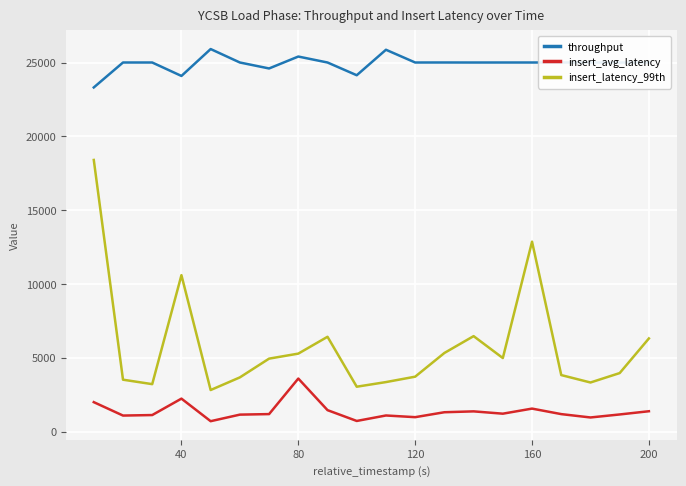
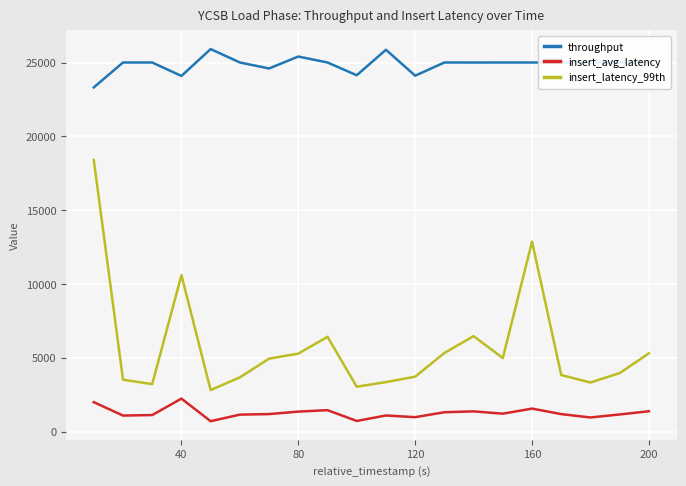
  {
    "throughput": {
      "40": 24100,
      "80": 25400,
-     "120": 25000,
+     "120": 24100,
      "160": 25000
    },
    "insert_avg_latency": {
      "40": 2200,
-     "80": 3600,
+     "80": 1400,
      "120": 1000,
      "160": 1600,
      "200": 1400
    },
    "insert_latency_99th": {
      "40": 10600,
      "80": 5300,
      "120": 3700,
      "160": 12900,
-     "200": 6300
+     "200": 5300
    }
  }
